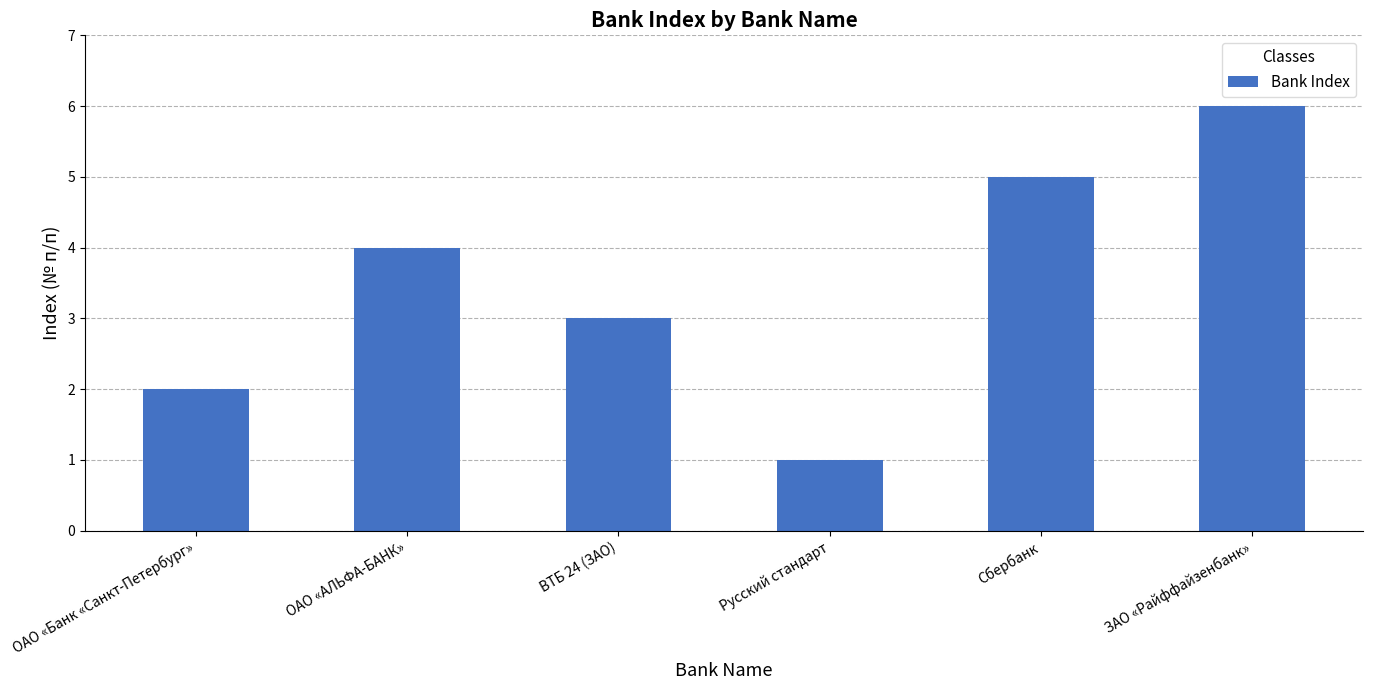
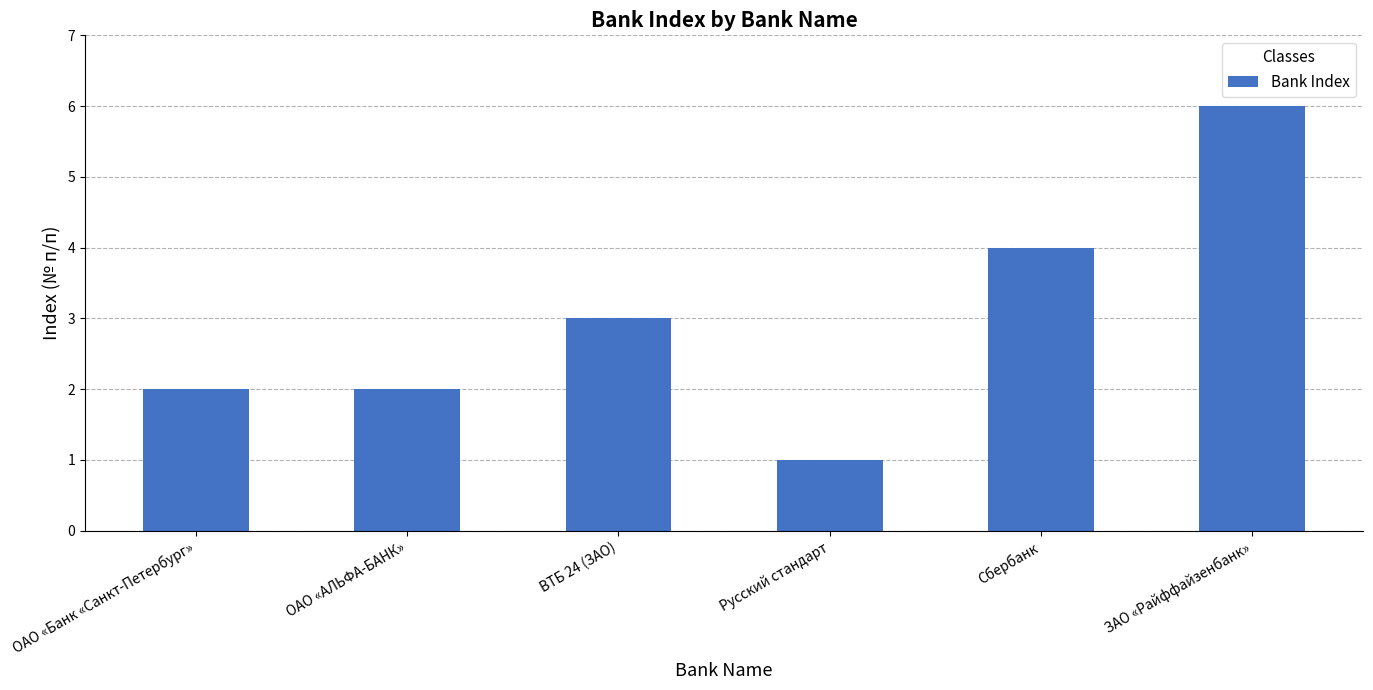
  {
    "ОАО «Банк «Санкт-Петербург»": 2,
-   "ОАО «АЛЬФА-БАНК»": 4,
+   "ОАО «АЛЬФА-БАНК»": 2,
    "ВТБ 24 (ЗАО)": 3,
    "Русский стандарт": 1,
-   "Сбербанк": 5,
+   "Сбербанк": 4,
    "ЗАО «Райффайзенбанк»": 6
  }
